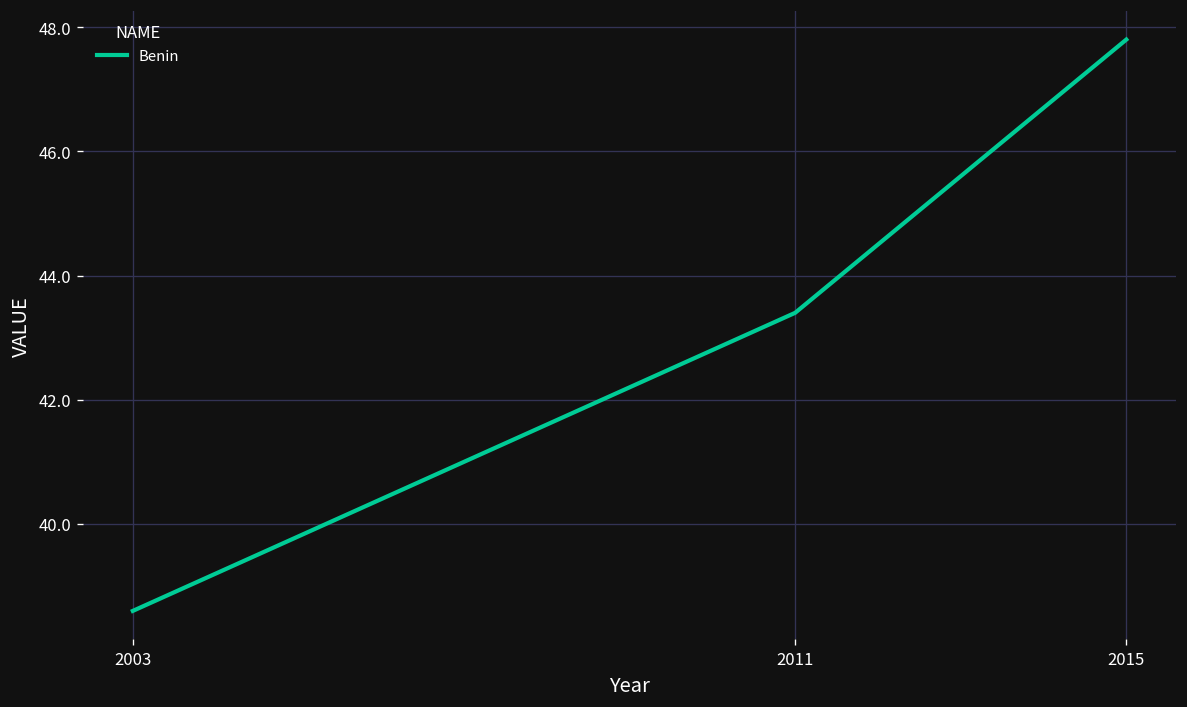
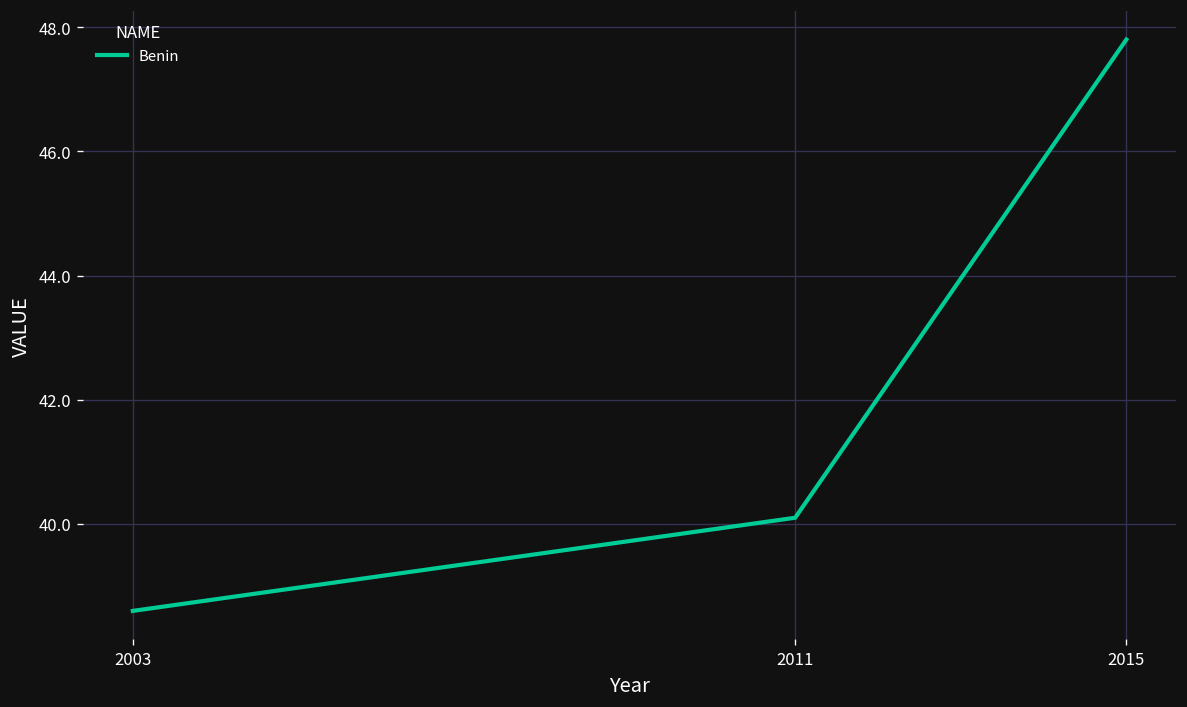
  {
    "2003": 38.6,
-   "2011": 43.4,
+   "2011": 40.1,
    "2015": 47.8
  }
